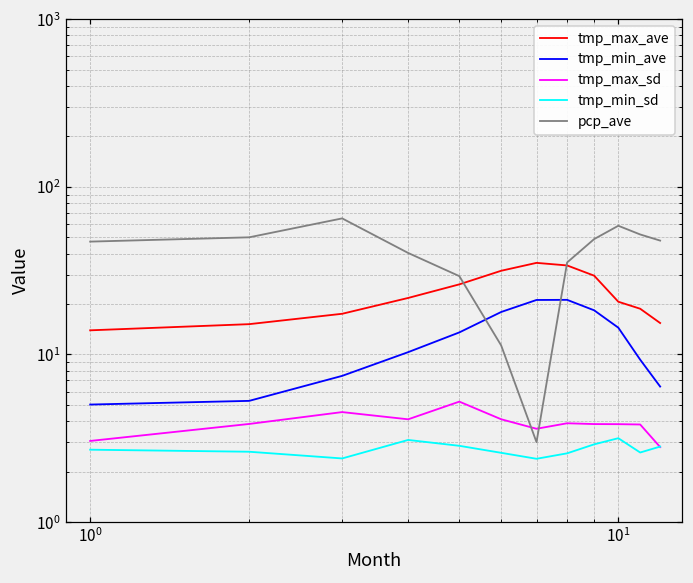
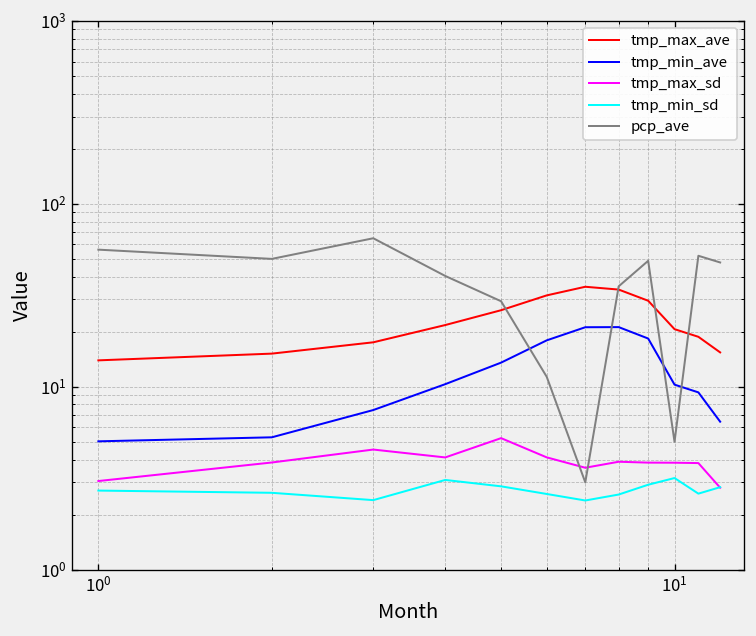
  {
    "tmp_max_ave": {
      "10^0": 14,
      "10^1": 21
    },
    "tmp_min_ave": {
      "10^0": 5,
-     "10^1": 14
+     "10^1": 10
    },
    "tmp_max_sd": {
      "10^0": 3.1,
      "10^1": 3.8
    },
    "tmp_min_sd": {
      "10^0": 2.7,
      "10^1": 3.2
    },
    "pcp_ave": {
-     "10^0": 47,
-     "10^1": 59
+     "10^0": 56,
+     "10^1": 5.0
    }
  }
